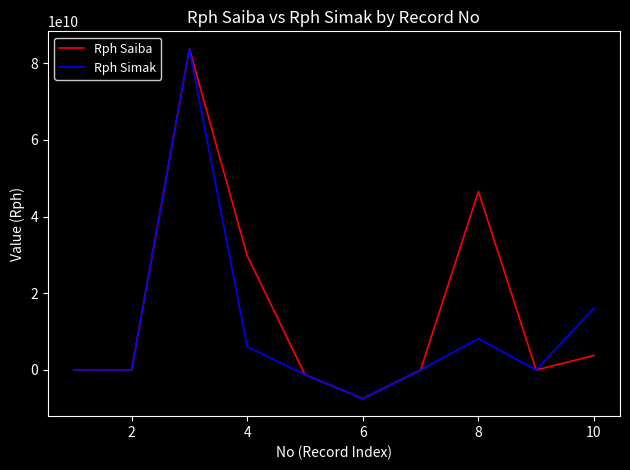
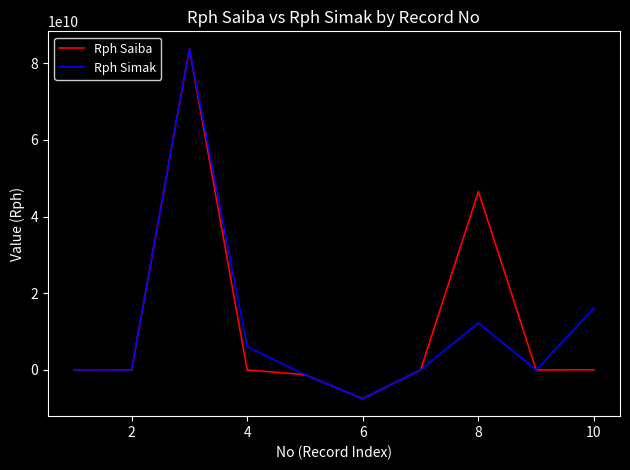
  {
    "Rph Saiba": {
-     "4": 30000000000,
+     "4": 0,
      "8": 47000000000,
-     "10": 4000000000
+     "10": 0
    },
    "Rph Simak": {
      "4": 6000000000,
-     "8": 8000000000,
+     "8": 12000000000,
      "10": 16000000000
    }
  }
